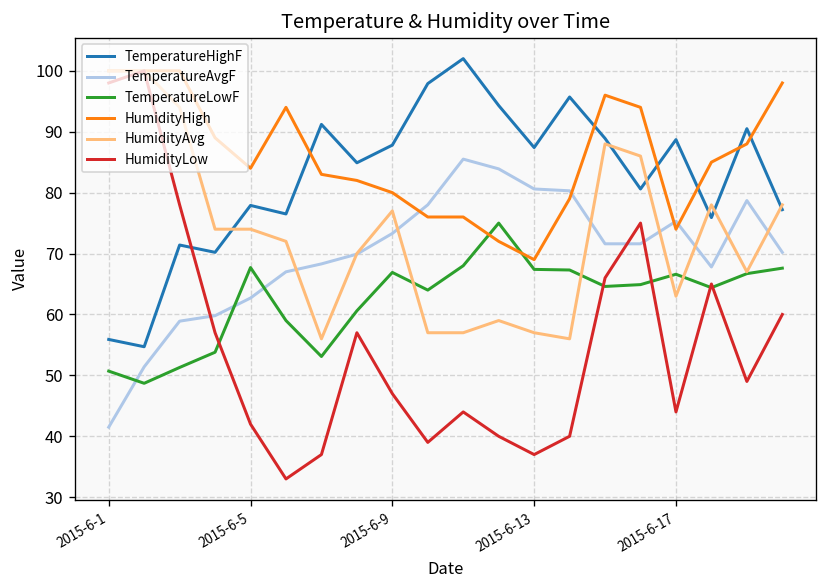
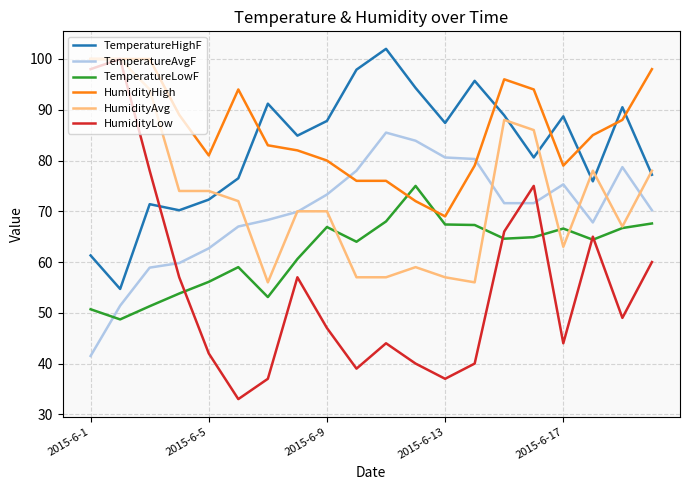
  {
    "TemperatureHighF": {
-     "2015-6-1": 56,
-     "2015-6-5": 78,
+     "2015-6-1": 61,
+     "2015-6-5": 72,
      "2015-6-9": 88,
      "2015-6-13": 87,
      "2015-6-17": 89
    },
    "TemperatureAvgF": {
      "2015-6-1": 42,
      "2015-6-5": 63,
      "2015-6-9": 73,
      "2015-6-13": 81,
      "2015-6-17": 75
    },
    "TemperatureLowF": {
      "2015-6-1": 51,
-     "2015-6-5": 68,
+     "2015-6-5": 56,
      "2015-6-9": 67,
      "2015-6-13": 67,
      "2015-6-17": 67
    },
    "HumidityHigh": {
-     "2015-6-5": 84,
+     "2015-6-5": 81,
      "2015-6-9": 80,
      "2015-6-13": 69,
-     "2015-6-17": 74
+     "2015-6-17": 79
    },
    "HumidityAvg": {
      "2015-6-5": 74,
-     "2015-6-9": 77,
+     "2015-6-9": 70,
      "2015-6-13": 57,
      "2015-6-17": 63
    },
    "HumidityLow": {
      "2015-6-5": 42,
      "2015-6-9": 47,
      "2015-6-13": 37,
      "2015-6-17": 44
    }
  }
